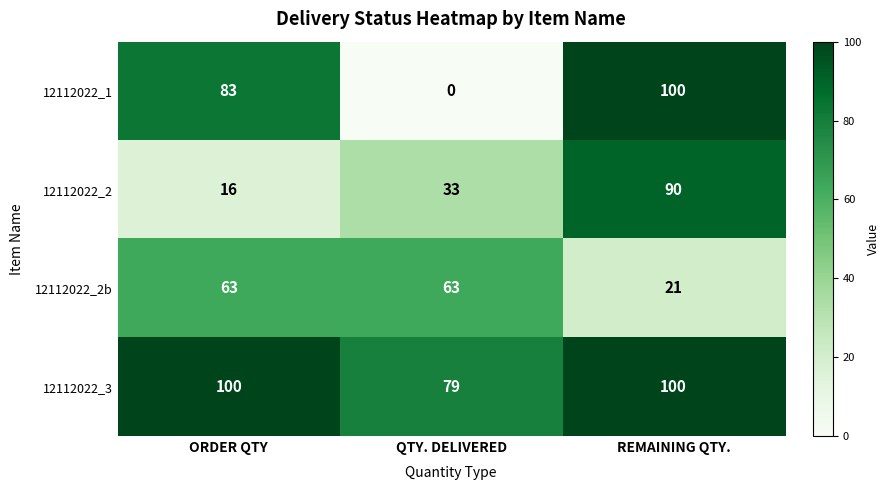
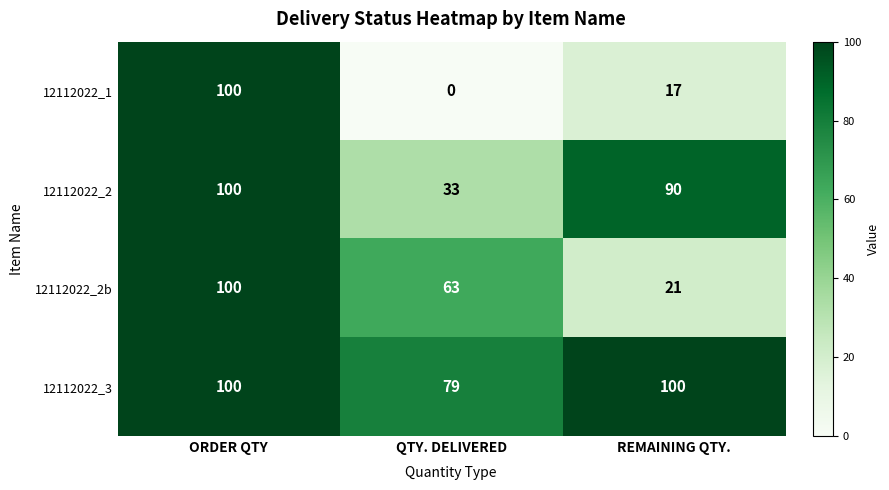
  {
    "12112022_1": {
-     "ORDER QTY": 83,
+     "ORDER QTY": 100,
      "QTY. DELIVERED": 0,
-     "REMAINING QTY.": 100
+     "REMAINING QTY.": 17
    },
    "12112022_2": {
-     "ORDER QTY": 16,
+     "ORDER QTY": 100,
      "QTY. DELIVERED": 33,
      "REMAINING QTY.": 90
    },
    "12112022_2b": {
-     "ORDER QTY": 63,
+     "ORDER QTY": 100,
      "QTY. DELIVERED": 63,
      "REMAINING QTY.": 21
    },
    "12112022_3": {
      "ORDER QTY": 100,
      "QTY. DELIVERED": 79,
      "REMAINING QTY.": 100
    }
  }
